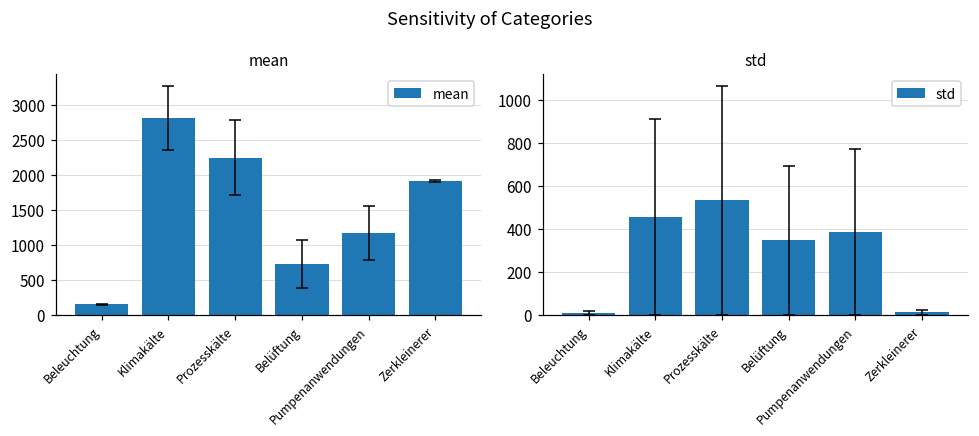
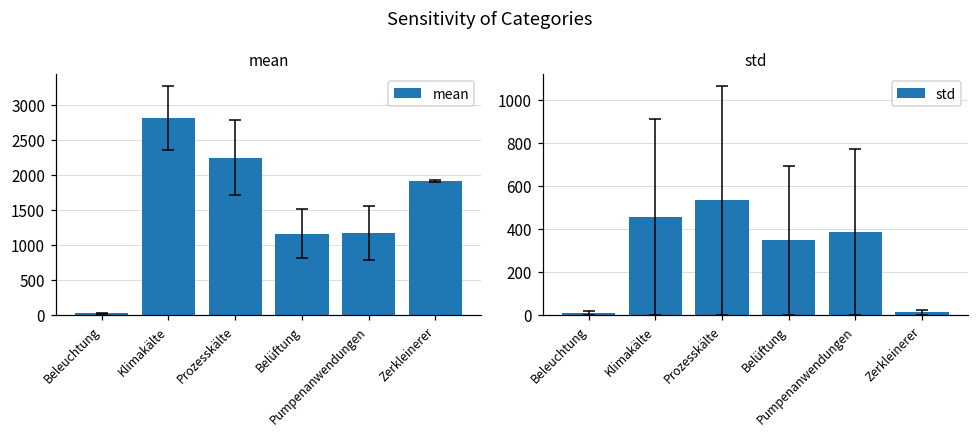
  {
    "mean": {
      "mean": {
-       "Beleuchtung": 100,
+       "Beleuchtung": 0,
        "Klimakälte": 2800,
        "Prozesskälte": 2200,
-       "Belüftung": 700,
+       "Belüftung": 1200,
        "Pumpenanwendungen": 1200,
        "Zerkleinerer": 1900
      }
    },
    "std": {
      "std": {
        "Klimakälte": 460,
        "Prozesskälte": 530,
        "Belüftung": 350,
        "Pumpenanwendungen": 390
      }
    }
  }
